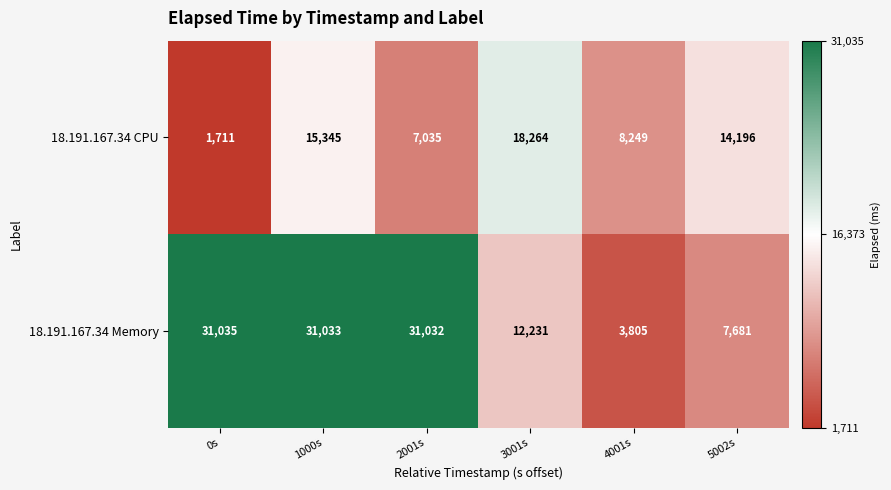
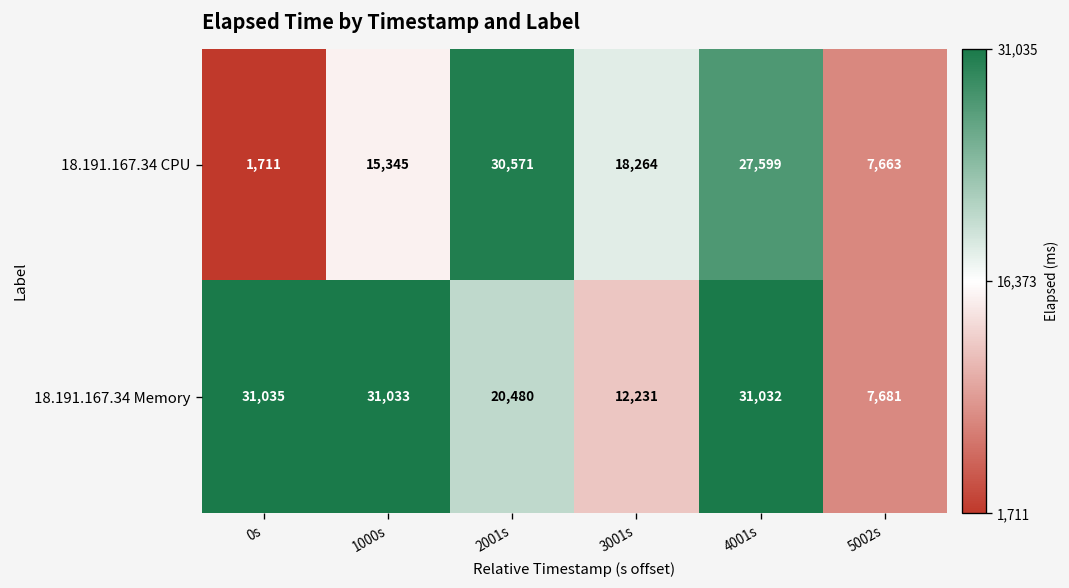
  {
    "18.191.167.34 CPU": {
      "0s": "1,711",
      "1000s": "15,345",
-     "2001s": "7,035",
+     "2001s": "30,571",
      "3001s": "18,264",
-     "4001s": "8,249",
-     "5002s": "14,196"
+     "4001s": "27,599",
+     "5002s": "7,663"
    },
    "18.191.167.34 Memory": {
      "0s": "31,035",
      "1000s": "31,033",
-     "2001s": "31,032",
+     "2001s": "20,480",
      "3001s": "12,231",
-     "4001s": "3,805",
+     "4001s": "31,032",
      "5002s": "7,681"
    }
  }
